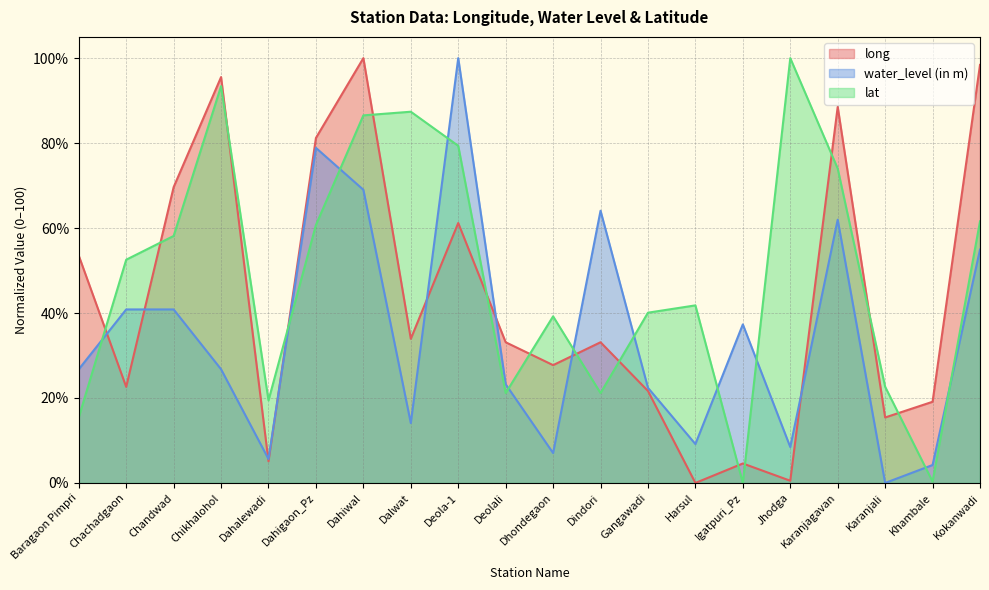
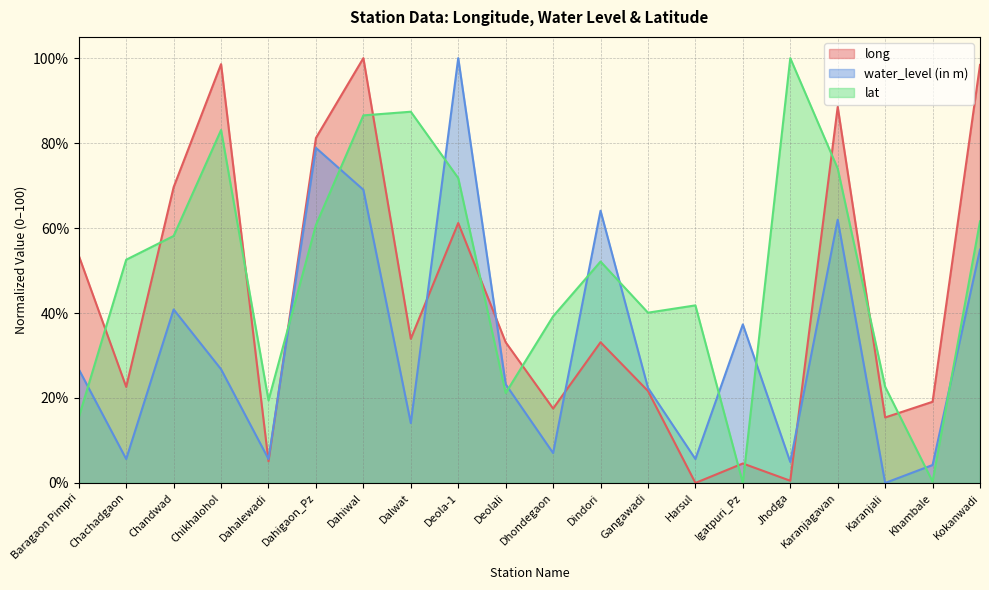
  {
    "long": {
      "Baragaon Pimpri": "54%",
      "Chachadgaon": "23%",
      "Chandwad": "70%",
-     "Chikhalohol": "96%",
+     "Chikhalohol": "99%",
      "Dahigaon_Pz": "81%",
      "Dahiwal": "100%",
      "Dalwat": "34%",
      "Deola-1": "61%",
      "Deolali": "33%",
-     "Dhondegaon": "28%",
+     "Dhondegaon": "18%",
      "Dindori": "33%",
      "Gangawadi": "22%",
      "Harsul": "0%",
      "Igatpuri_Pz": "5%",
      "Jhodga": "1%",
      "Karanjagavan": "89%",
      "Karanjali": "15%",
      "Khambale": "19%",
      "Kokanwadi": "98%"
    },
    "water_level (in m)": {
      "Baragaon Pimpri": "27%",
-     "Chachadgaon": "41%",
+     "Chachadgaon": "6%",
      "Chandwad": "41%",
      "Chikhalohol": "27%",
      "Dahigaon_Pz": "79%",
      "Dahiwal": "69%",
      "Dalwat": "14%",
      "Deola-1": "100%",
      "Deolali": "23%",
      "Dhondegaon": "7%",
      "Dindori": "64%",
      "Gangawadi": "22%",
-     "Harsul": "9%",
+     "Harsul": "6%",
      "Igatpuri_Pz": "37%",
-     "Jhodga": "8%",
+     "Jhodga": "5%",
      "Karanjagavan": "62%",
      "Karanjali": "0%",
      "Khambale": "4%",
      "Kokanwadi": "55%"
    },
    "lat": {
      "Baragaon Pimpri": "15%",
      "Chachadgaon": "53%",
      "Chandwad": "58%",
-     "Chikhalohol": "93%",
+     "Chikhalohol": "83%",
      "Dahalewadi": "19%",
      "Dahigaon_Pz": "61%",
      "Dahiwal": "87%",
      "Dalwat": "87%",
-     "Deola-1": "79%",
+     "Deola-1": "72%",
      "Deolali": "21%",
      "Dhondegaon": "39%",
-     "Dindori": "21%",
+     "Dindori": "52%",
      "Gangawadi": "40%",
      "Harsul": "42%",
      "Igatpuri_Pz": "0%",
      "Jhodga": "100%",
      "Karanjagavan": "74%",
      "Karanjali": "23%",
      "Khambale": "0%",
      "Kokanwadi": "62%"
    }
  }
